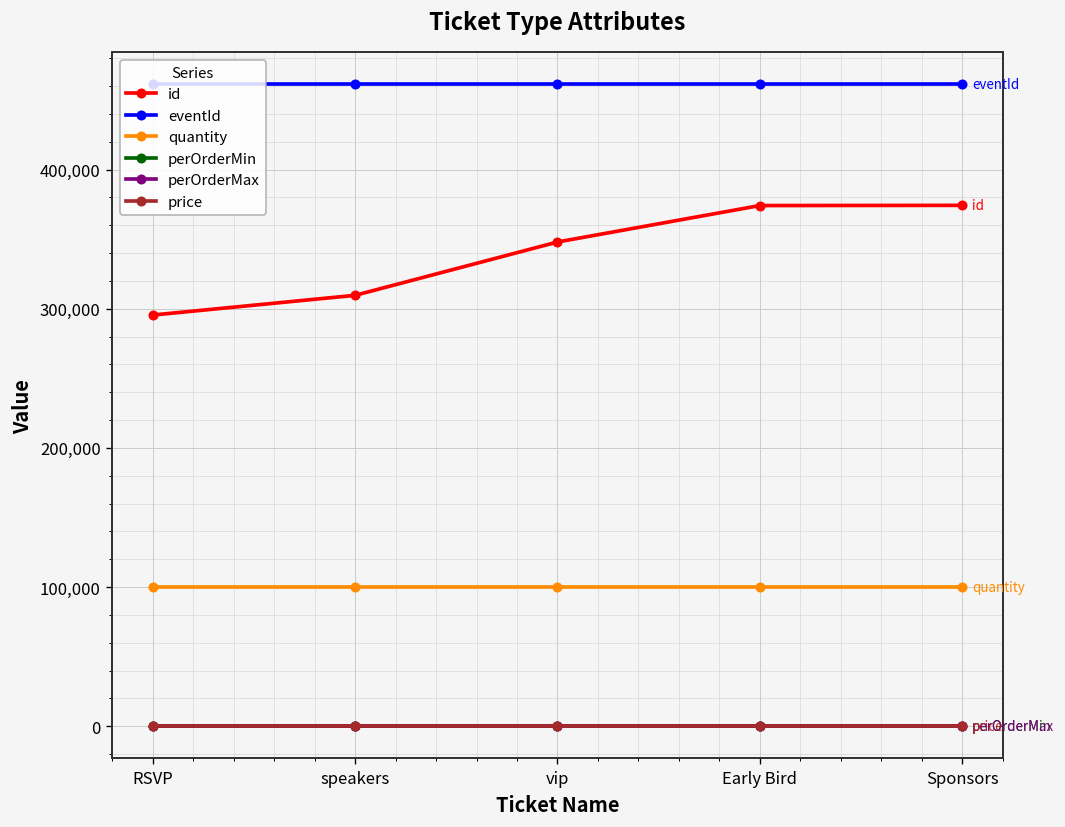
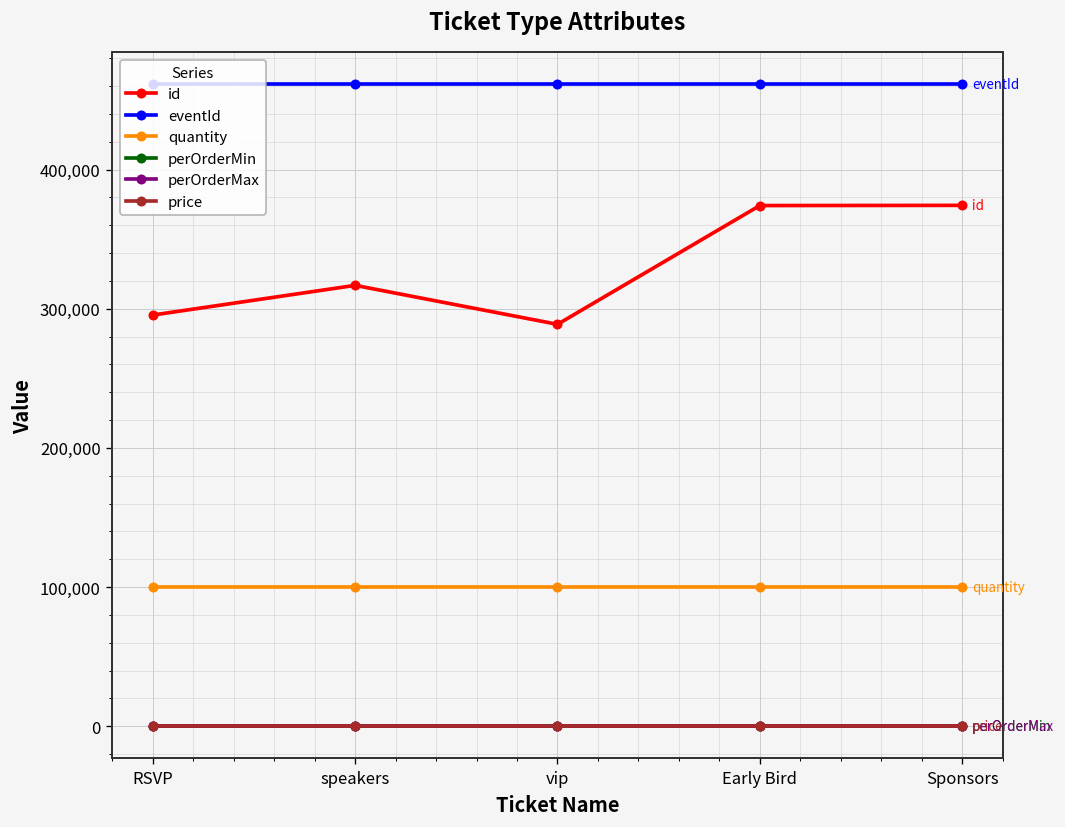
  {
    "id": {
      "RSVP": "295,000",
-     "speakers": "310,000",
-     "vip": "348,000",
+     "speakers": "317,000",
+     "vip": "289,000",
      "Early Bird": "374,000",
      "Sponsors": "374,000"
    },
    "eventId": {
      "speakers": "461,000",
      "vip": "461,000",
      "Early Bird": "461,000",
      "Sponsors": "461,000"
    },
    "quantity": {
      "RSVP": "100,000",
      "speakers": "100,000",
      "vip": "100,000",
      "Early Bird": "100,000",
      "Sponsors": "100,000"
    },
    "price": {
      "RSVP": "0",
      "speakers": "0",
      "vip": "0",
      "Early Bird": "0",
      "Sponsors": "0"
    }
  }
